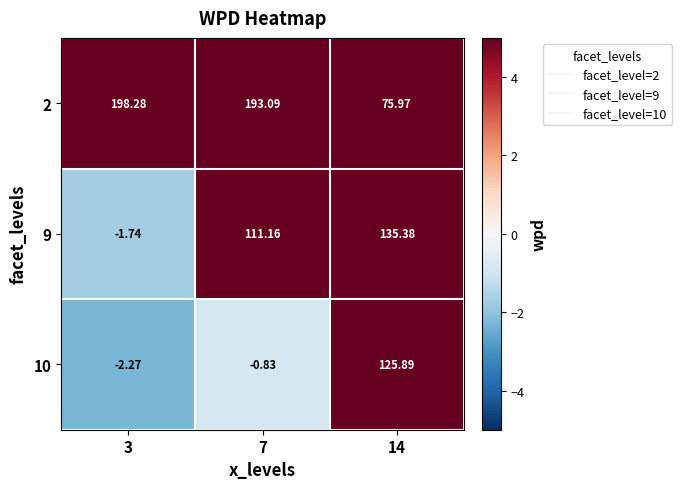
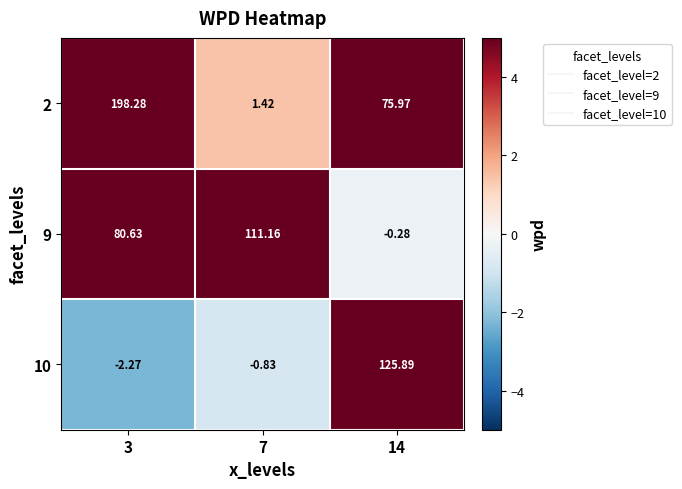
  {
    "2": {
      "3": 198.28,
-     "7": 193.09,
+     "7": 1.42,
      "14": 75.97
    },
    "9": {
-     "3": -1.74,
+     "3": 80.63,
      "7": 111.16,
-     "14": 135.38
+     "14": -0.28
    },
    "10": {
      "3": -2.27,
      "7": -0.83,
      "14": 125.89
    }
  }
